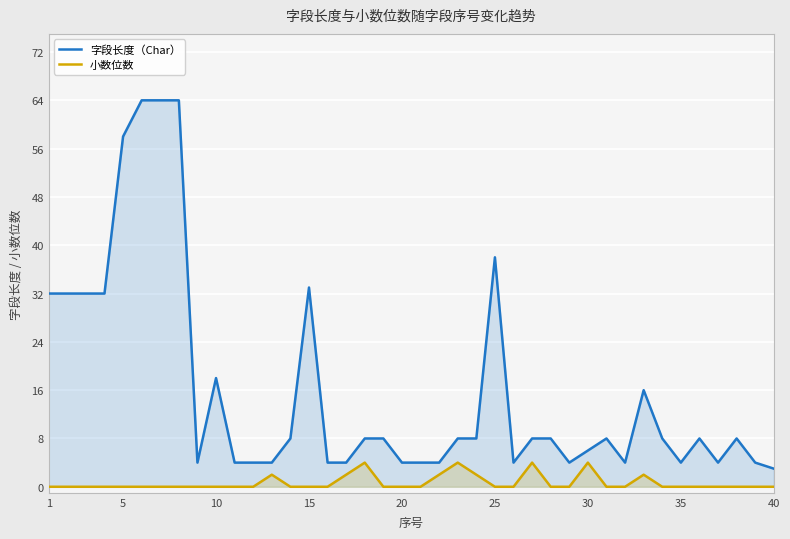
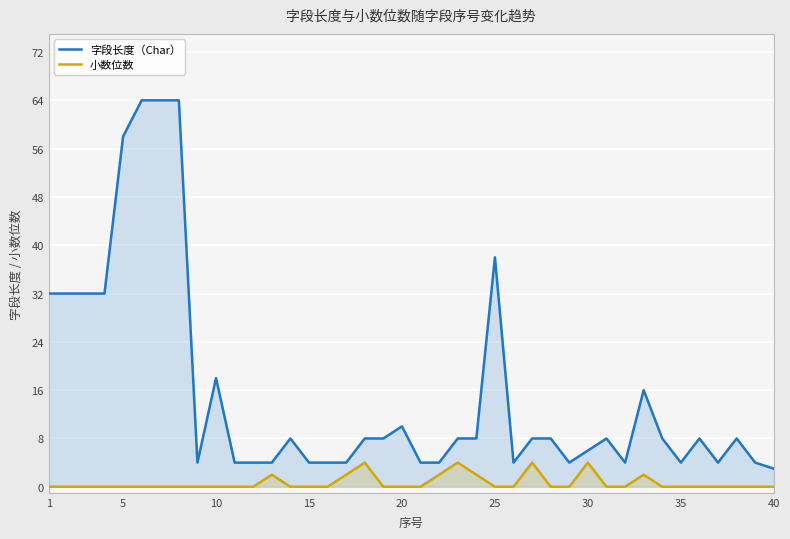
  {
    "字段长度（Char）": {
      "1": 32,
      "5": 58,
      "10": 18,
-     "15": 33,
-     "20": 4,
+     "15": 4,
+     "20": 10,
      "25": 38,
      "30": 6,
      "35": 4,
      "40": 3
    },
    "小数位数": {
      "1": 0,
      "5": 0,
      "10": 0,
      "15": 0,
      "20": 0,
      "25": 0,
      "30": 4,
      "35": 0,
      "40": 0
    }
  }
